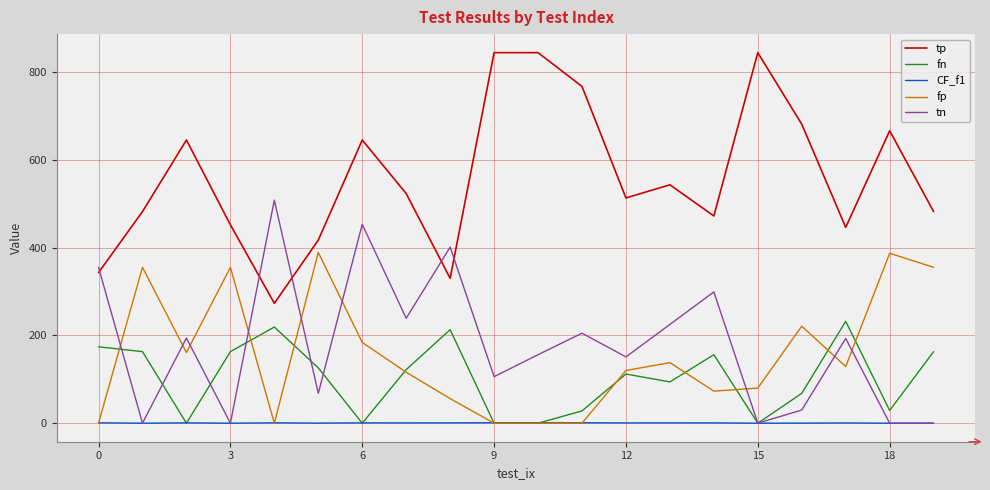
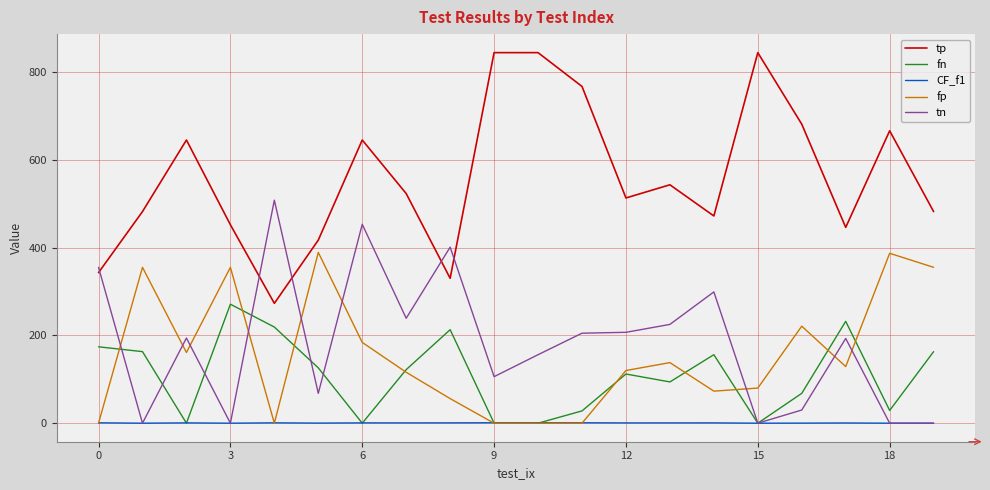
  {
    "tp": {
      "0": 340,
      "3": 450,
      "6": 650,
      "9": 840,
      "12": 510,
      "15": 840,
      "18": 670
    },
    "fn": {
      "0": 170,
-     "3": 160,
+     "3": 270,
      "12": 110,
      "18": 30
    },
    "CF_f1": {
      "12": 0
    },
    "fp": {
      "3": 360,
      "6": 180,
      "12": 120,
      "15": 80,
      "18": 390
    },
    "tn": {
      "0": 360,
      "6": 450,
      "9": 110,
-     "12": 150
+     "12": 210
    }
  }
